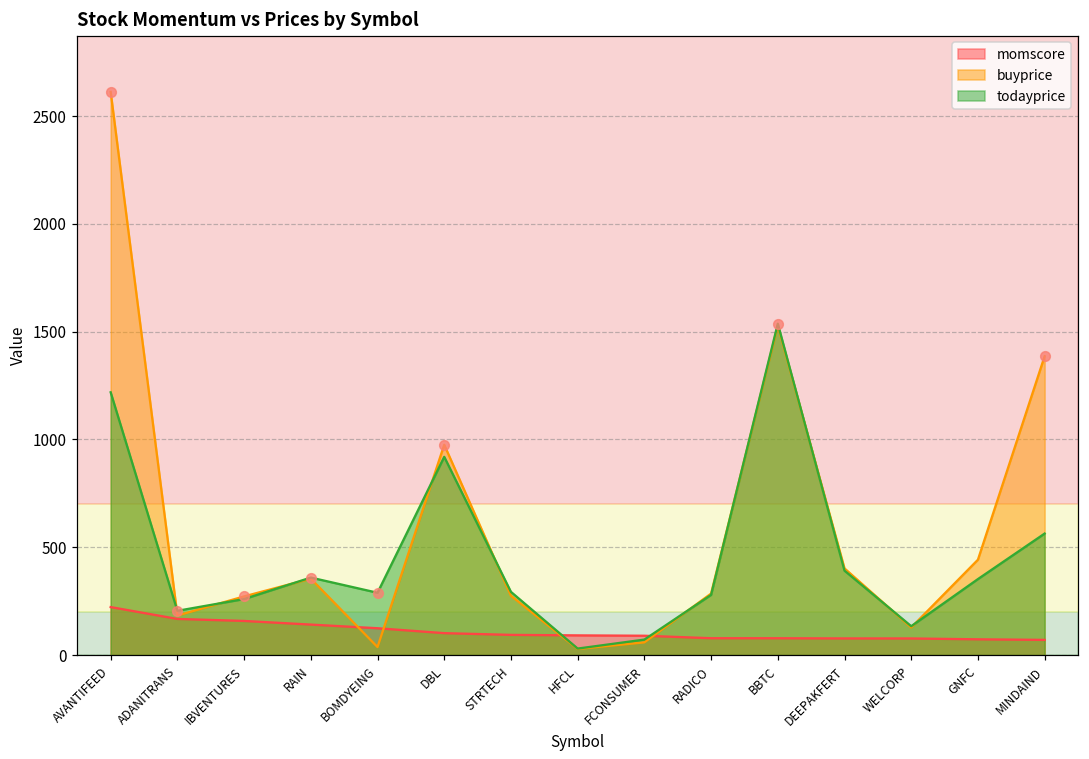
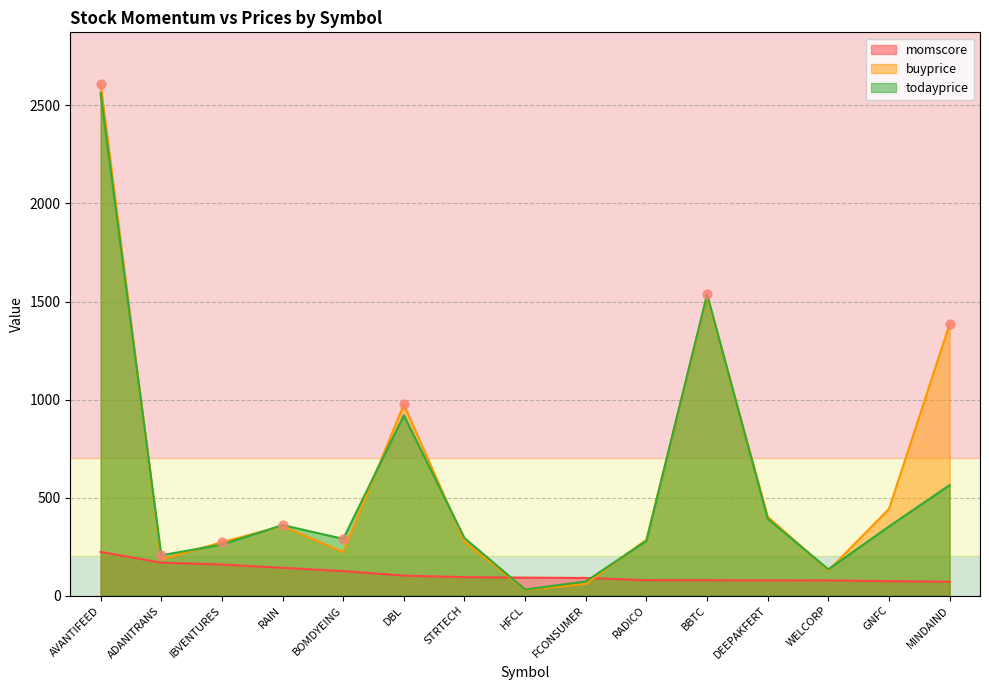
  {
    "buyprice": {
      "ADANITRANS": 180,
-     "BOMDYEING": 40,
+     "BOMDYEING": 220,
      "STRTECH": 280,
      "FCONSUMER": 60,
      "GNFC": 440
    },
    "todayprice": {
-     "AVANTIFEED": 1220,
+     "AVANTIFEED": 2560,
      "DBL": 920,
      "STRTECH": 290,
      "FCONSUMER": 70,
      "GNFC": 350,
      "MINDAIND": 560
    }
  }
